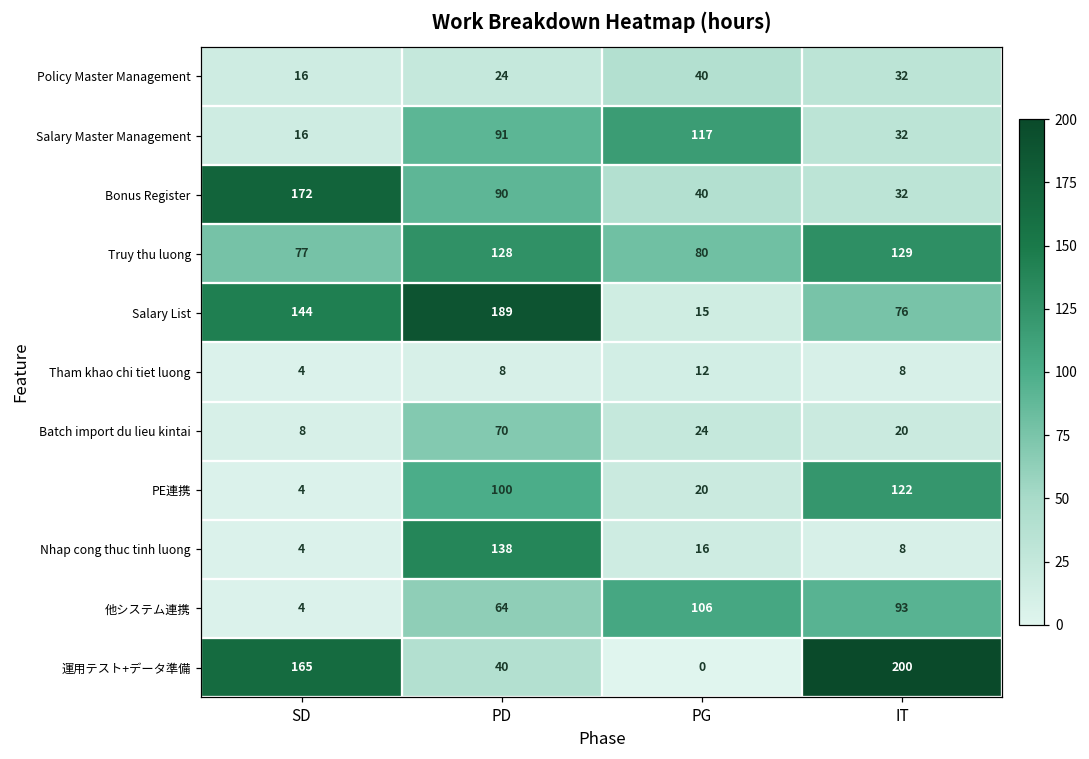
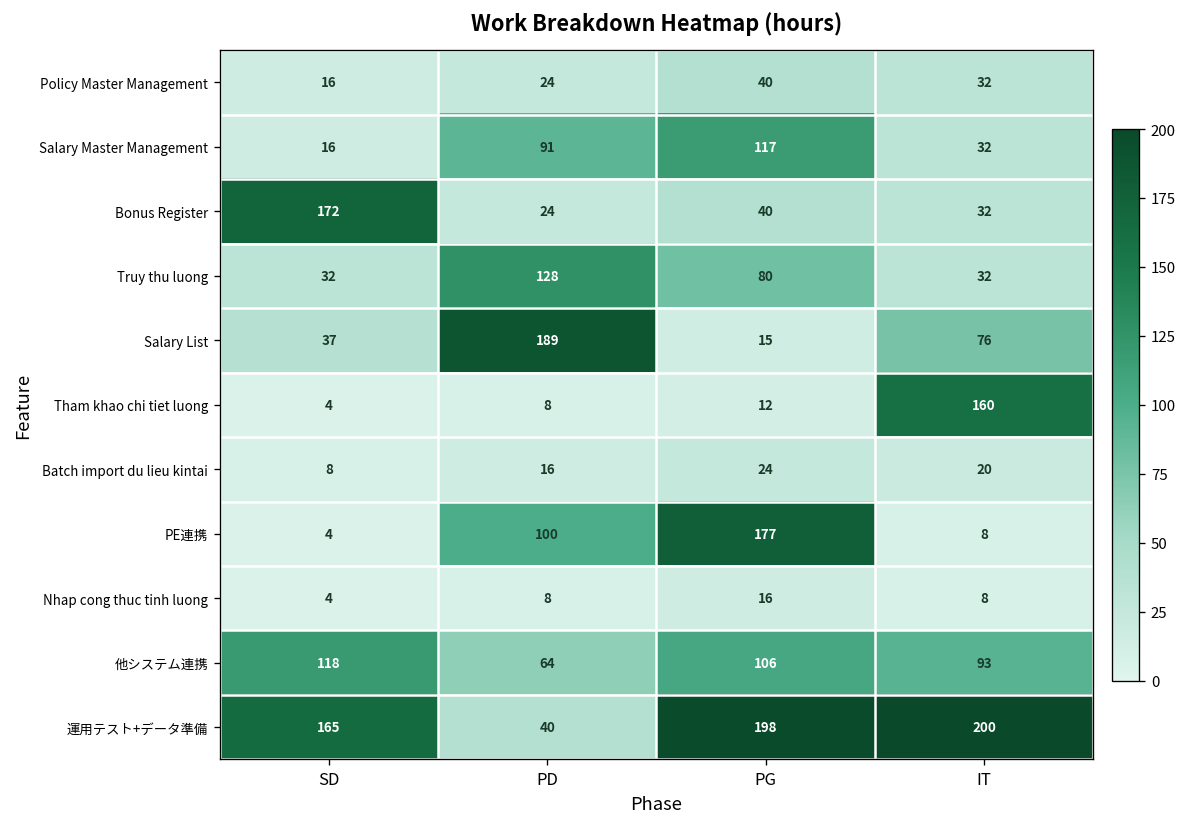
  {
    "Policy Master Management": {
      "SD": 16,
      "PD": 24,
      "PG": 40,
      "IT": 32
    },
    "Salary Master Management": {
      "SD": 16,
      "PD": 91,
      "PG": 117,
      "IT": 32
    },
    "Bonus Register": {
      "SD": 172,
-     "PD": 90,
+     "PD": 24,
      "PG": 40,
      "IT": 32
    },
    "Truy thu luong": {
-     "SD": 77,
+     "SD": 32,
      "PD": 128,
      "PG": 80,
-     "IT": 129
+     "IT": 32
    },
    "Salary List": {
-     "SD": 144,
+     "SD": 37,
      "PD": 189,
      "PG": 15,
      "IT": 76
    },
    "Tham khao chi tiet luong": {
      "SD": 4,
      "PD": 8,
      "PG": 12,
-     "IT": 8
+     "IT": 160
    },
    "Batch import du lieu kintai": {
      "SD": 8,
-     "PD": 70,
+     "PD": 16,
      "PG": 24,
      "IT": 20
    },
    "PE連携": {
      "SD": 4,
      "PD": 100,
-     "PG": 20,
-     "IT": 122
+     "PG": 177,
+     "IT": 8
    },
    "Nhap cong thuc tinh luong": {
      "SD": 4,
-     "PD": 138,
+     "PD": 8,
      "PG": 16,
      "IT": 8
    },
    "他システム連携": {
-     "SD": 4,
+     "SD": 118,
      "PD": 64,
      "PG": 106,
      "IT": 93
    },
    "運用テスト+データ準備": {
      "SD": 165,
      "PD": 40,
-     "PG": 0,
+     "PG": 198,
      "IT": 200
    }
  }
